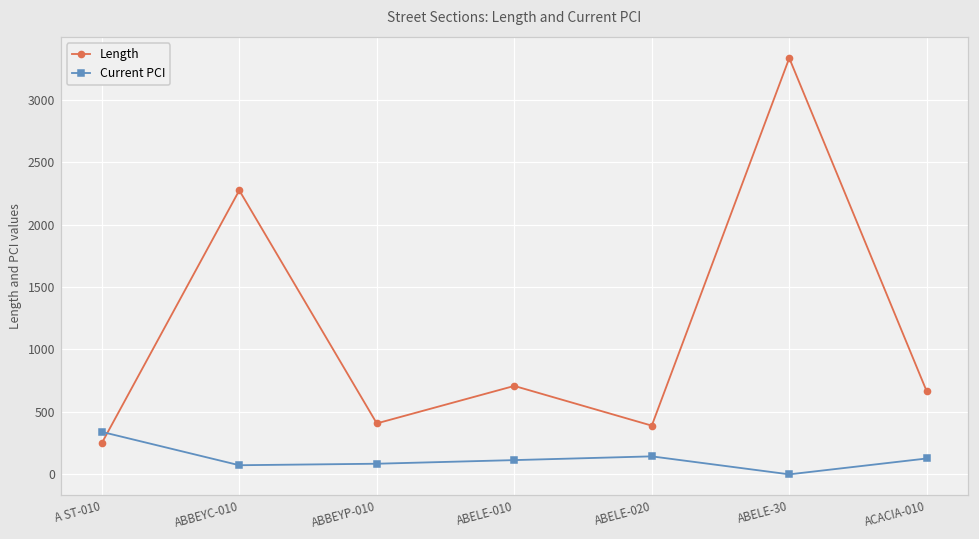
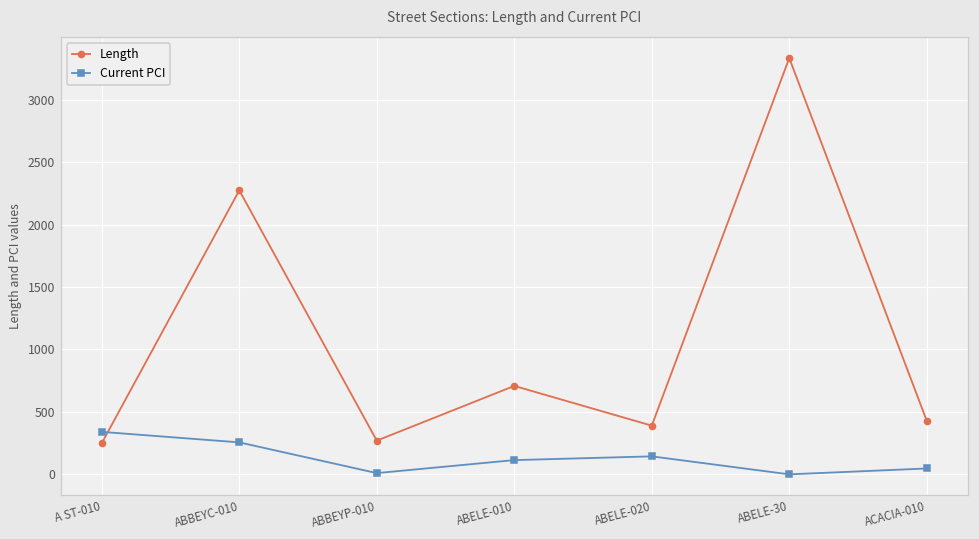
  {
    "Length": {
      "A ST-010": 250,
      "ABBEYC-010": 2270,
-     "ABBEYP-010": 410,
+     "ABBEYP-010": 270,
      "ABELE-010": 710,
      "ABELE-020": 390,
      "ABELE-30": 3330,
-     "ACACIA-010": 660
+     "ACACIA-010": 430
    },
    "Current PCI": {
      "A ST-010": 340,
-     "ABBEYC-010": 70,
-     "ABBEYP-010": 90,
+     "ABBEYC-010": 260,
+     "ABBEYP-010": 10,
      "ABELE-010": 110,
      "ABELE-020": 140,
      "ABELE-30": 0,
-     "ACACIA-010": 130
+     "ACACIA-010": 50
    }
  }
